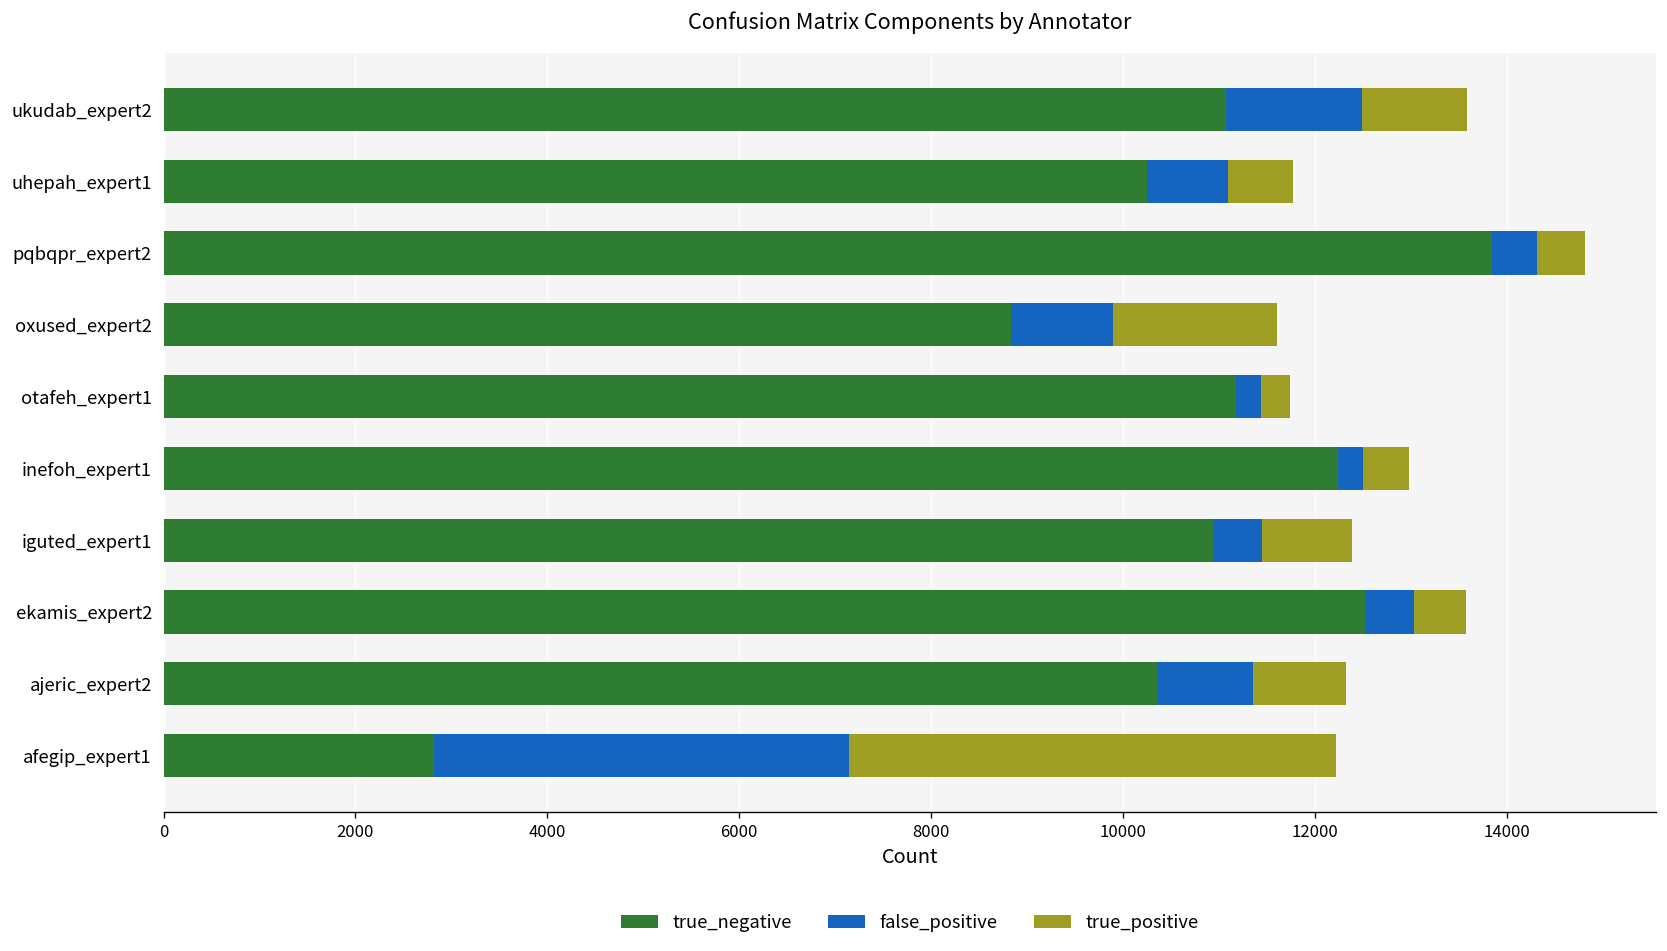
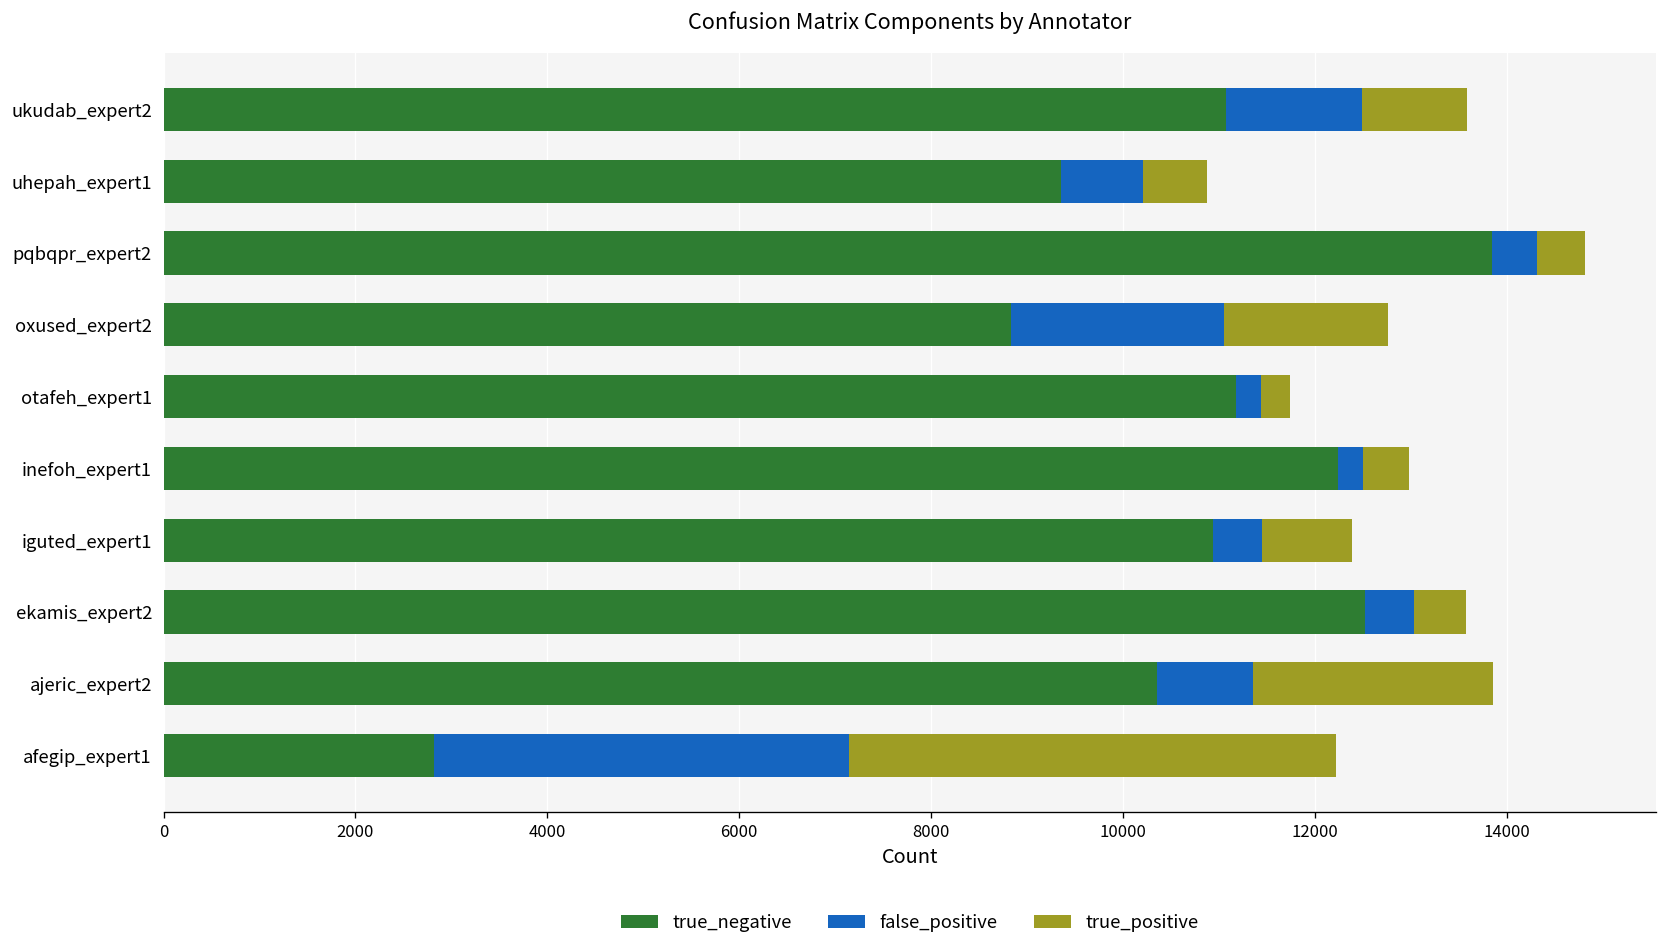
  {
    "true_negative": {
      "ukudab_expert2": 11100,
-     "uhepah_expert1": 10200,
+     "uhepah_expert1": 9400,
      "pqbqpr_expert2": 13800,
      "oxused_expert2": 8800,
      "otafeh_expert1": 11200,
      "inefoh_expert1": 12200,
      "iguted_expert1": 10900,
      "ekamis_expert2": 12500,
      "ajeric_expert2": 10400,
      "afegip_expert1": 2800
    },
    "false_positive": {
      "ukudab_expert2": 1400,
      "uhepah_expert1": 900,
      "pqbqpr_expert2": 500,
-     "oxused_expert2": 1100,
+     "oxused_expert2": 2200,
      "otafeh_expert1": 300,
      "inefoh_expert1": 300,
      "iguted_expert1": 500,
      "ekamis_expert2": 500,
      "ajeric_expert2": 1000,
      "afegip_expert1": 4300
    },
    "true_positive": {
      "ukudab_expert2": 1100,
      "uhepah_expert1": 700,
      "pqbqpr_expert2": 500,
      "oxused_expert2": 1700,
      "otafeh_expert1": 300,
      "inefoh_expert1": 500,
      "iguted_expert1": 900,
      "ekamis_expert2": 500,
-     "ajeric_expert2": 1000,
+     "ajeric_expert2": 2500,
      "afegip_expert1": 5100
    }
  }
